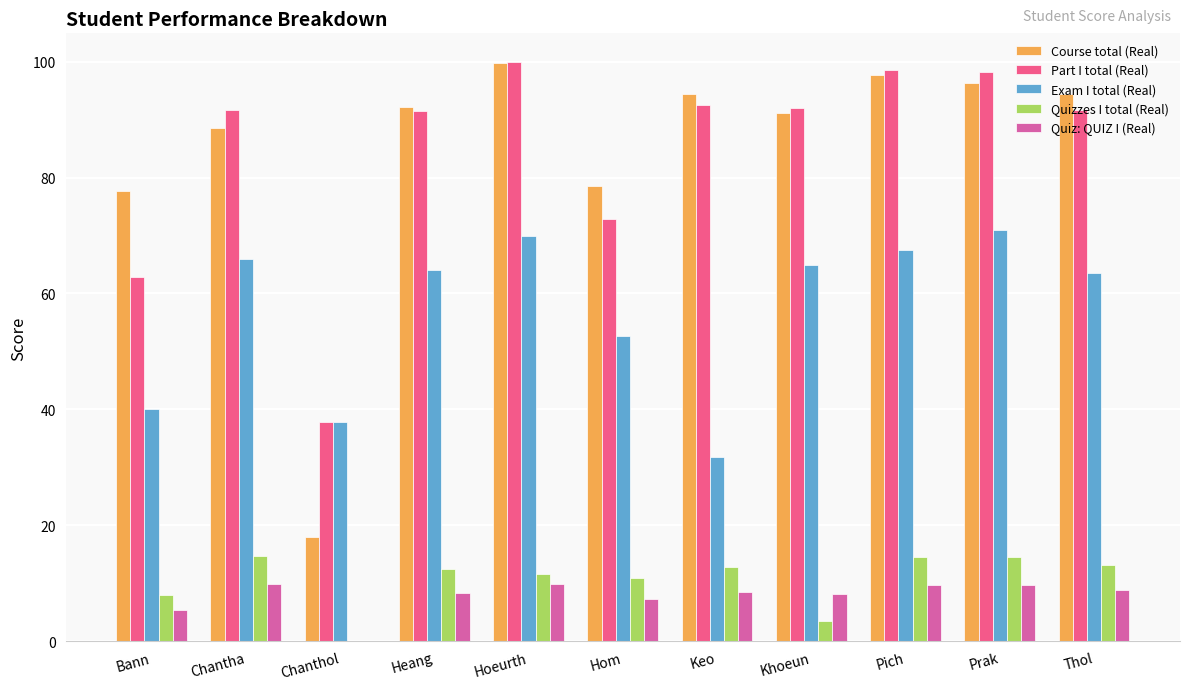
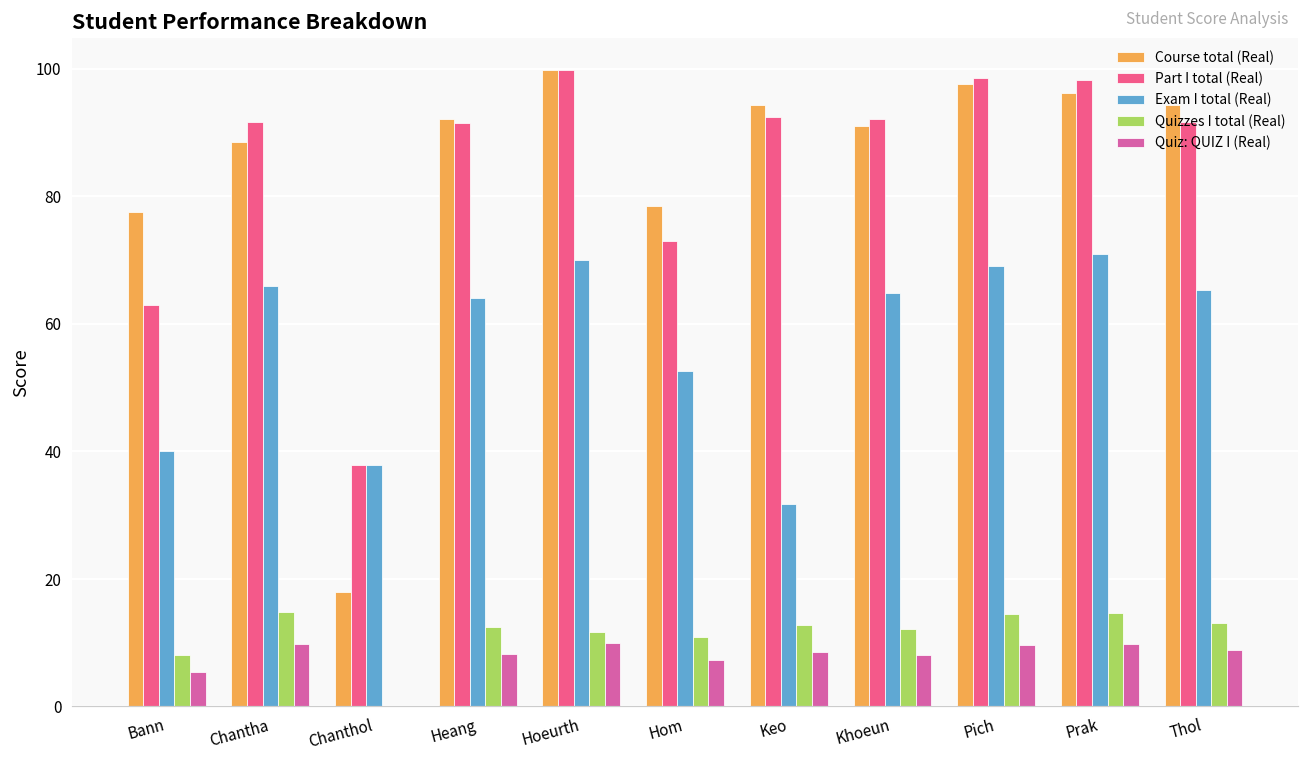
  {
    "Course total (Real)": {
      "Bann": 78,
      "Chantha": 89,
      "Chanthol": 18,
      "Heang": 92,
      "Hoeurth": 100,
      "Hom": 78,
      "Keo": 94,
      "Khoeun": 91,
      "Pich": 98,
      "Prak": 96,
      "Thol": 94
    },
    "Exam I total (Real)": {
      "Bann": 40,
      "Chantha": 66,
      "Chanthol": 38,
      "Heang": 64,
      "Hoeurth": 70,
      "Hom": 53,
      "Keo": 32,
      "Khoeun": 65,
-     "Pich": 67,
+     "Pich": 69,
      "Prak": 71,
-     "Thol": 63
+     "Thol": 65
    },
    "Quizzes I total (Real)": {
      "Bann": 8,
      "Chantha": 15,
      "Chanthol": 0,
      "Heang": 12,
      "Hoeurth": 12,
      "Hom": 11,
      "Keo": 13,
-     "Khoeun": 4,
+     "Khoeun": 12,
      "Pich": 14,
      "Prak": 15,
      "Thol": 13
    }
  }
